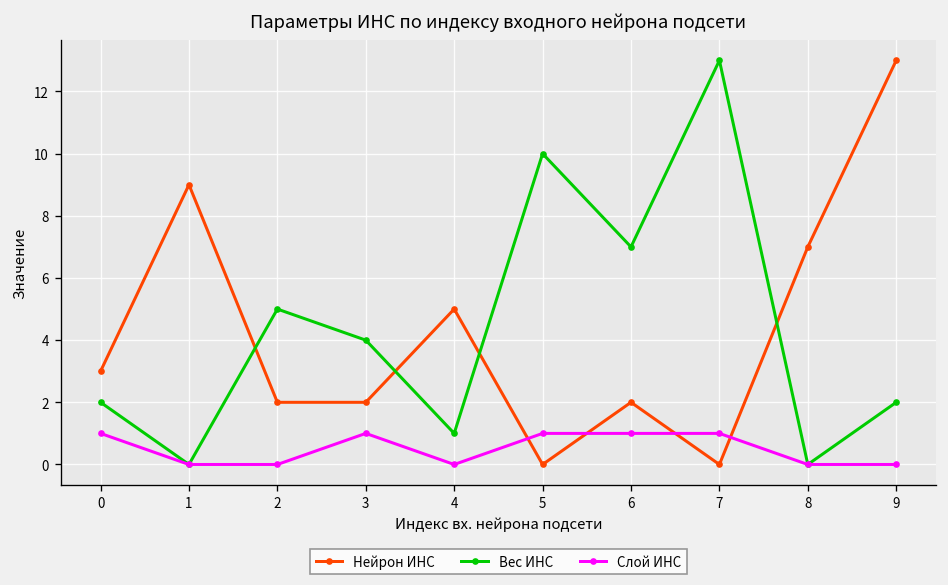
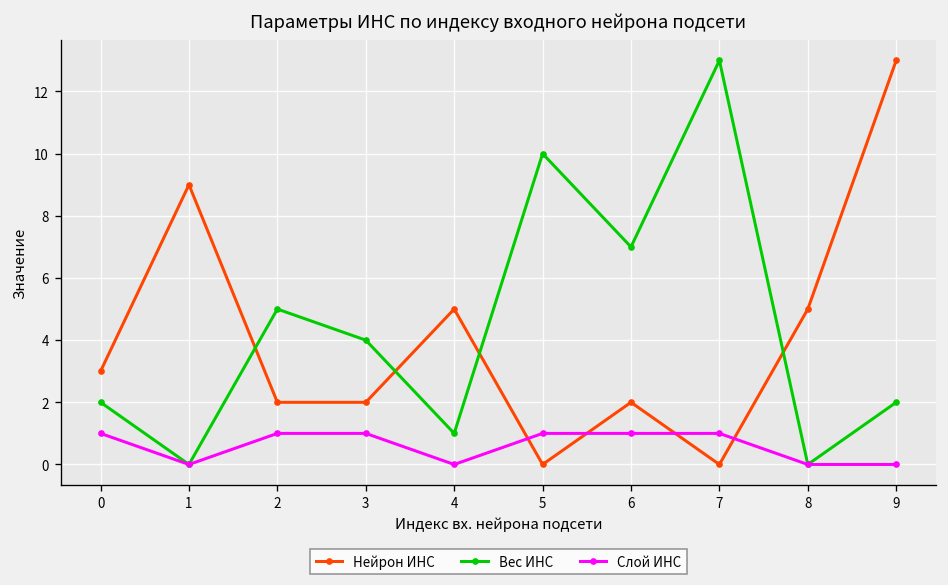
  {
    "Нейрон ИНС": {
      "0": 3,
      "1": 9,
      "2": 2,
      "3": 2,
      "4": 5,
      "5": 0,
      "6": 2,
      "7": 0,
-     "8": 7,
+     "8": 5,
      "9": 13
    },
    "Вес ИНС": {
      "0": 2,
      "2": 5,
      "3": 4,
      "4": 1,
      "5": 10,
      "6": 7,
      "7": 13,
      "9": 2
    },
    "Слой ИНС": {
      "0": 1,
-     "2": 0,
+     "2": 1,
      "3": 1,
      "4": 0,
      "5": 1,
      "6": 1,
      "7": 1,
      "9": 0
    }
  }
